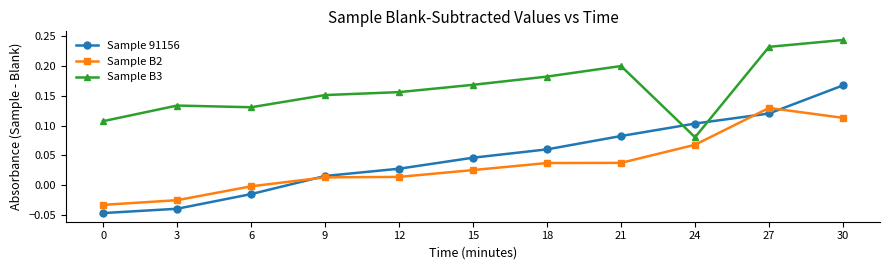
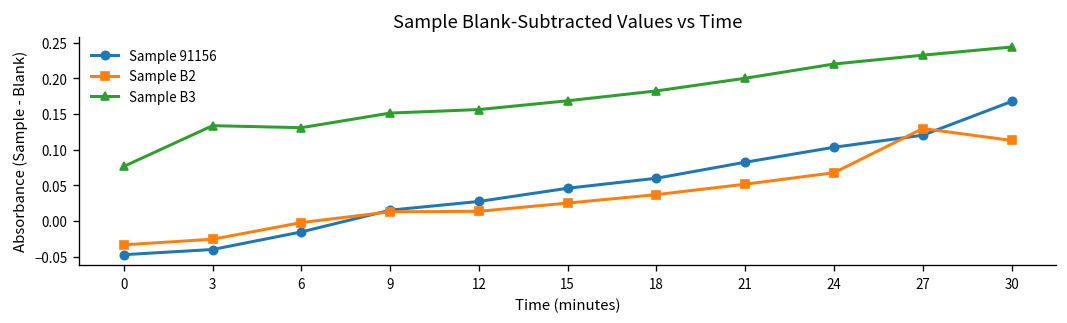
  {
    "Sample 91156": {
      "0": -0.05,
      "3": -0.04,
      "6": -0.02,
      "12": 0.03,
      "15": 0.05,
      "18": 0.06,
      "21": 0.08,
      "24": 0.10,
      "27": 0.12,
      "30": 0.17
    },
    "Sample B2": {
      "0": -0.03,
      "3": -0.03,
      "6": 0.00,
      "12": 0.01,
      "15": 0.03,
      "18": 0.04,
-     "21": 0.04,
+     "21": 0.05,
      "24": 0.07,
      "27": 0.13,
      "30": 0.11
    },
    "Sample B3": {
-     "0": 0.11,
+     "0": 0.08,
      "3": 0.13,
      "6": 0.13,
      "9": 0.15,
      "12": 0.16,
      "15": 0.17,
      "18": 0.18,
      "21": 0.20,
-     "24": 0.08,
+     "24": 0.22,
      "27": 0.23,
      "30": 0.24
    }
  }
